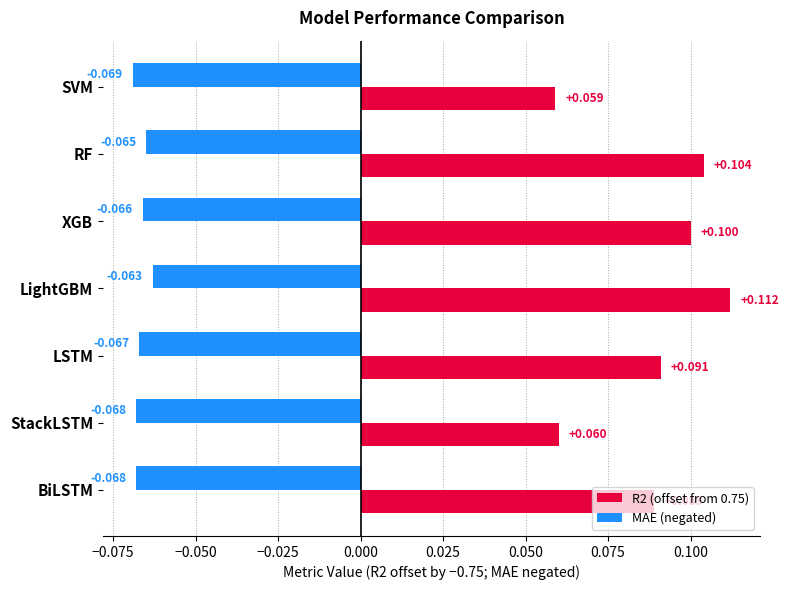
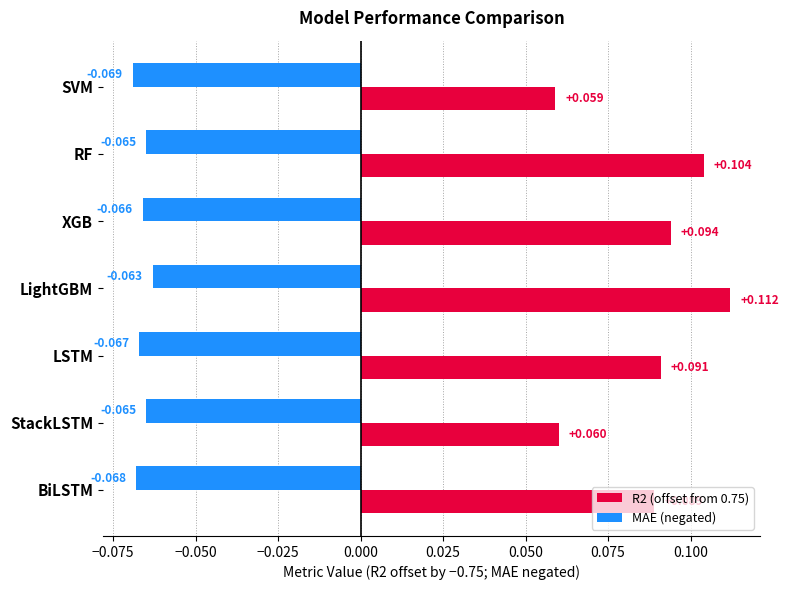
  {
    "R2 (offset from 0.75)": {
      "SVM": "+0.059",
      "RF": "+0.104",
-     "XGB": "+0.100",
+     "XGB": "+0.094",
      "LightGBM": "+0.112",
      "LSTM": "+0.091",
      "StackLSTM": "+0.060"
    },
    "MAE (negated)": {
      "SVM": "-0.069",
      "RF": "-0.065",
      "XGB": "-0.066",
      "LightGBM": "-0.063",
      "LSTM": "-0.067",
-     "StackLSTM": "-0.068",
+     "StackLSTM": "-0.065",
      "BiLSTM": "-0.068"
    }
  }
